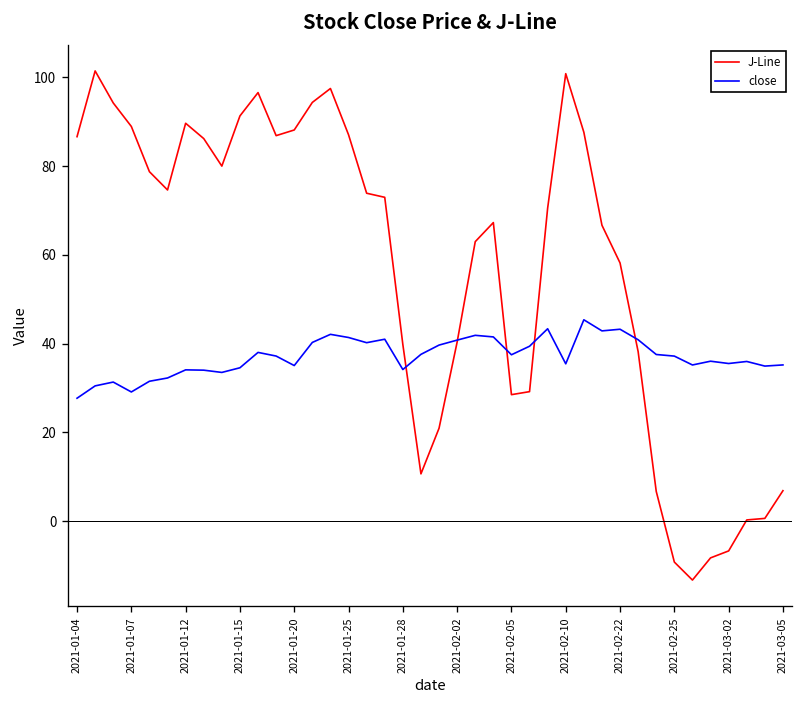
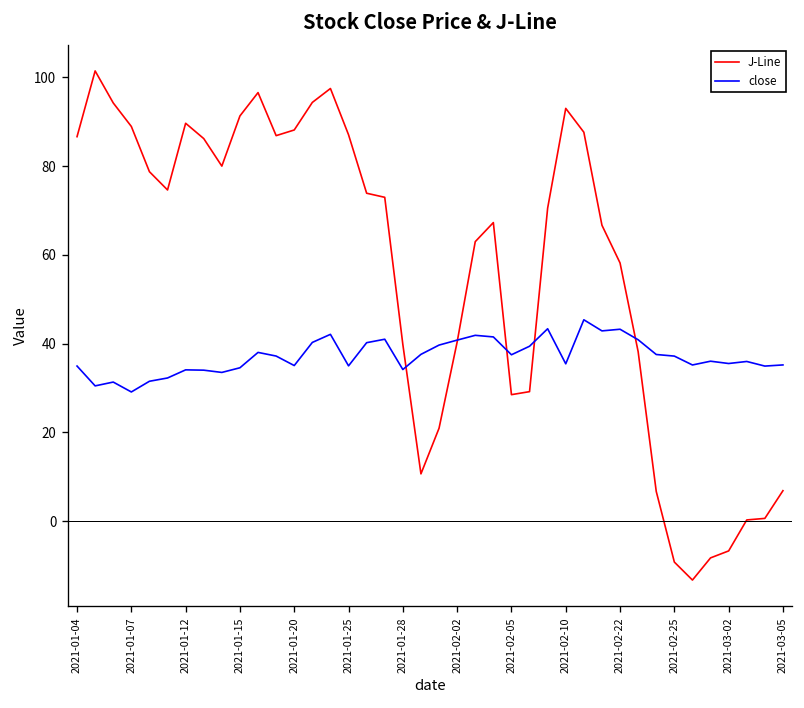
  {
    "J-Line": {
      "2021-01-04": 87,
      "2021-01-07": 89,
      "2021-01-12": 90,
      "2021-01-15": 91,
      "2021-01-20": 88,
      "2021-01-25": 87,
      "2021-01-28": 40,
      "2021-02-05": 28,
-     "2021-02-10": 101,
+     "2021-02-10": 93,
      "2021-02-22": 58,
      "2021-02-25": -9,
      "2021-03-02": -7,
      "2021-03-05": 7
    },
    "close": {
-     "2021-01-04": 28,
+     "2021-01-04": 35,
      "2021-01-07": 29,
      "2021-01-12": 34,
      "2021-01-15": 35,
      "2021-01-20": 35,
-     "2021-01-25": 41,
+     "2021-01-25": 35,
      "2021-01-28": 34,
      "2021-02-05": 37,
      "2021-02-10": 35,
      "2021-02-22": 43,
      "2021-02-25": 37,
      "2021-03-02": 36,
      "2021-03-05": 35
    }
  }
